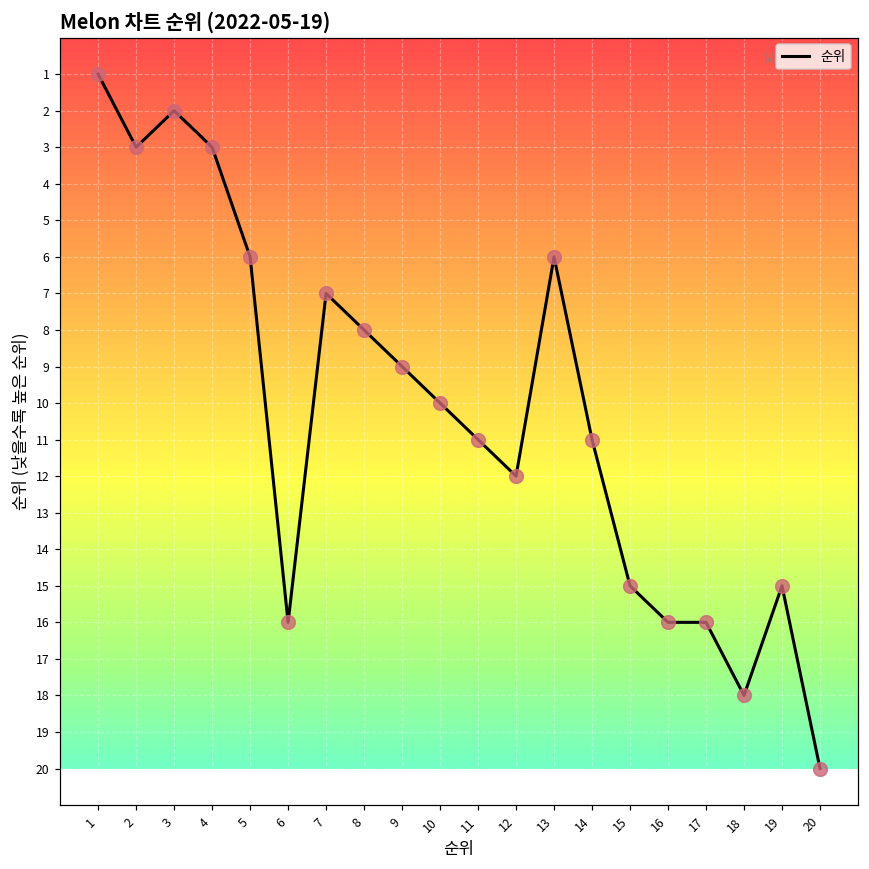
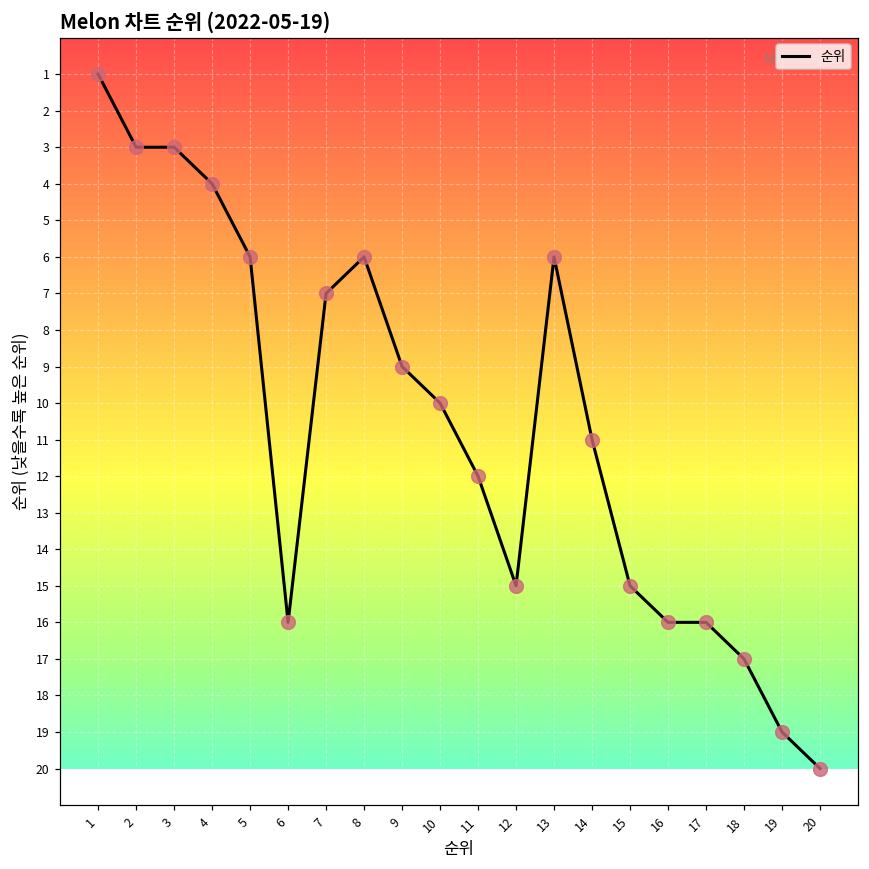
  {
    "1": 1,
    "2": 3,
-   "3": 2,
-   "4": 3,
+   "3": 3,
+   "4": 4,
    "5": 6,
    "6": 16,
    "7": 7,
-   "8": 8,
+   "8": 6,
    "9": 9,
    "10": 10,
-   "11": 11,
-   "12": 12,
+   "11": 12,
+   "12": 15,
    "13": 6,
    "14": 11,
    "15": 15,
    "16": 16,
    "17": 16,
-   "18": 18,
-   "19": 15,
+   "18": 17,
+   "19": 19,
    "20": 20
  }
